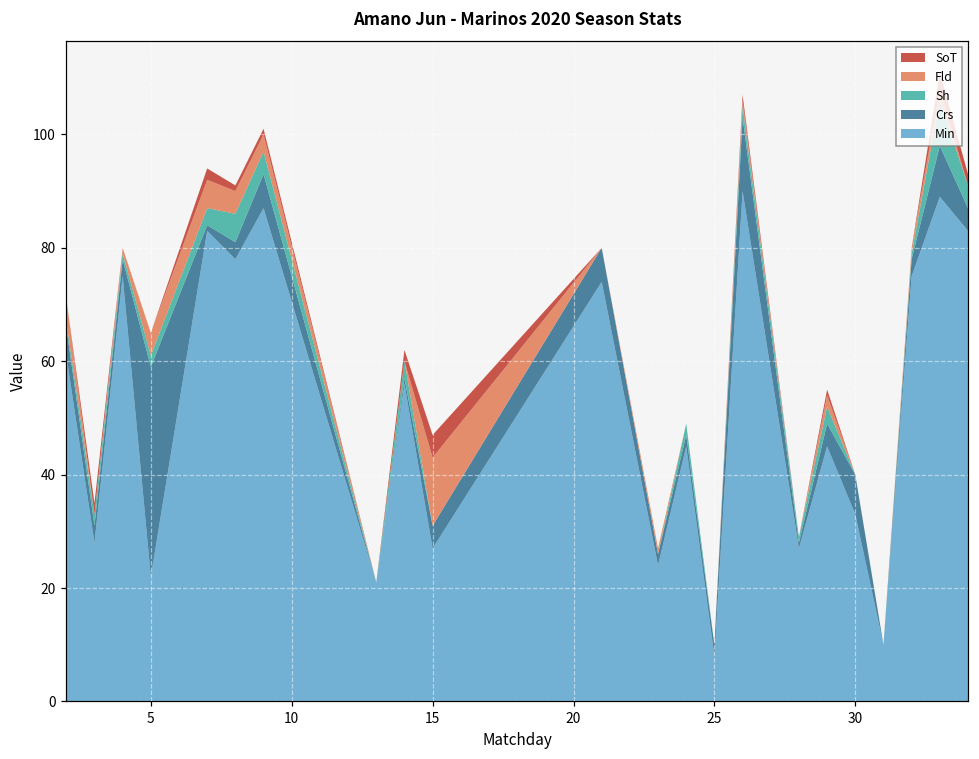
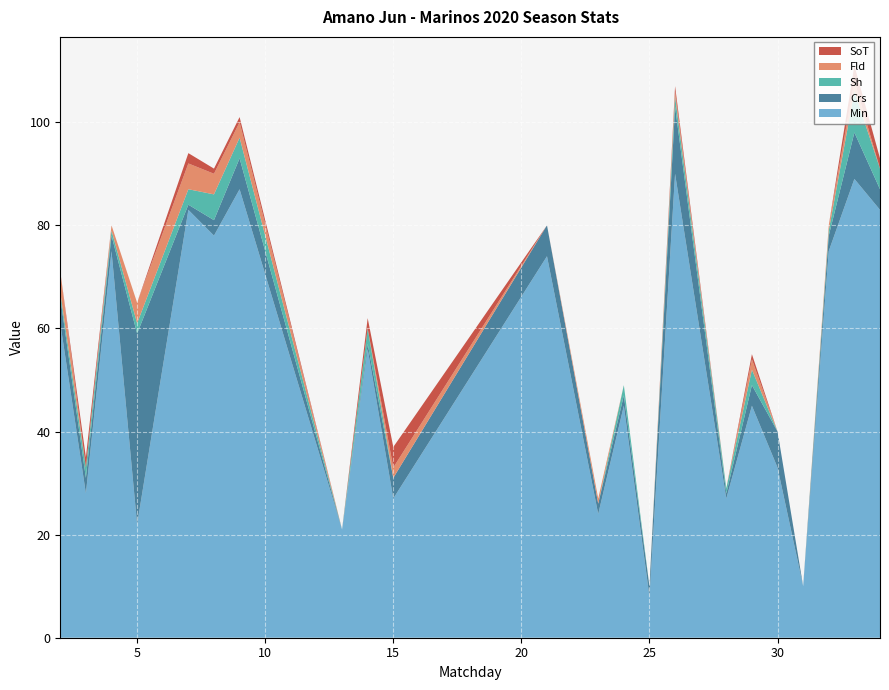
  {
    "Crs": {
      "5": 37
    },
    "Fld": {
-     "15": 12
+     "15": 2
    },
    "SoT": {
      "15": 4
    }
  }
